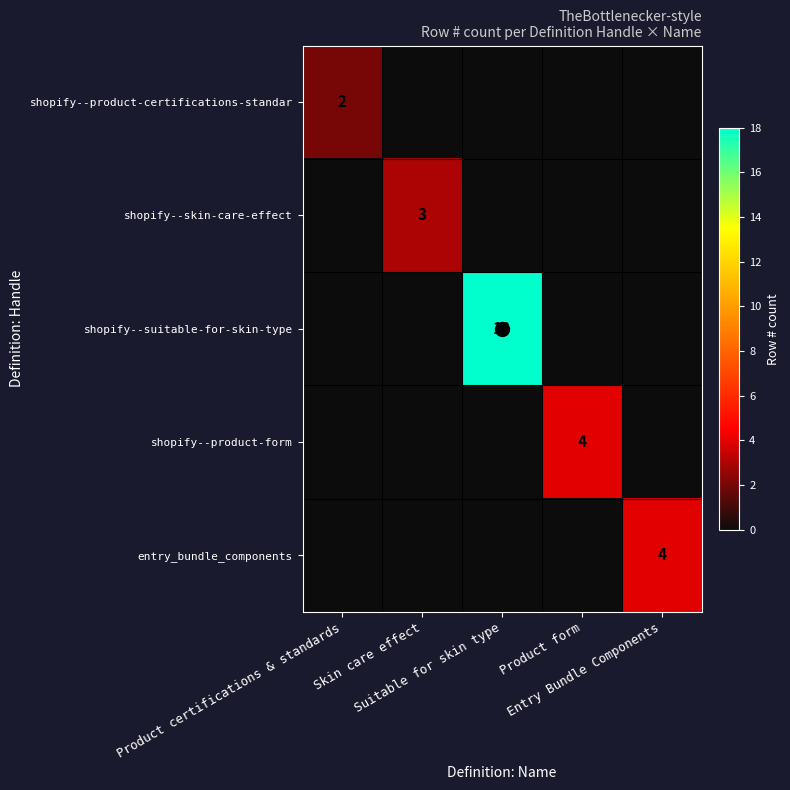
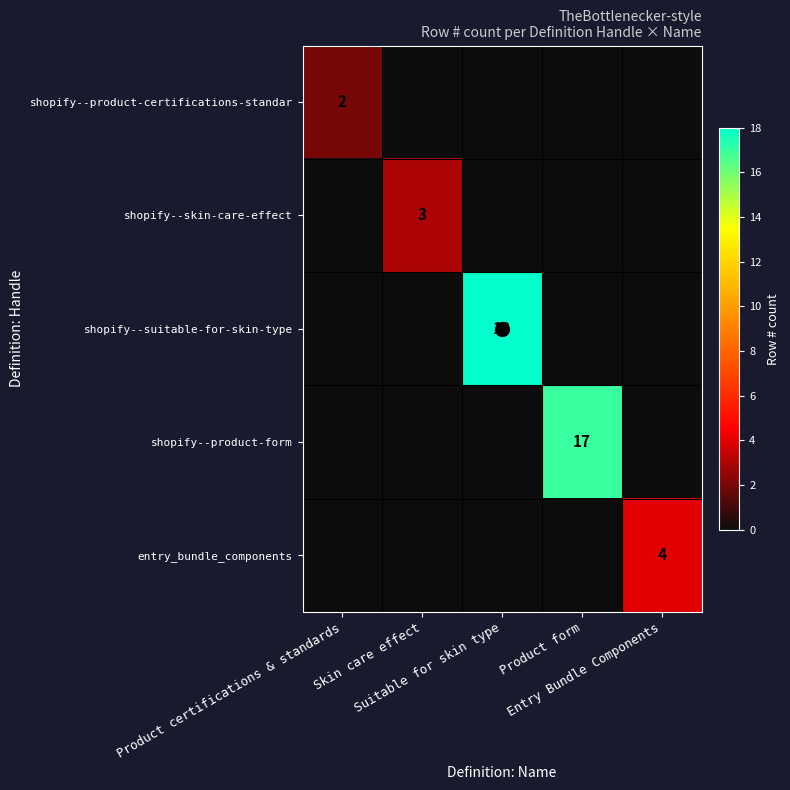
  {
    "shopify--product-certifications-standar": {
      "Product certifications & standards": 2
    },
    "shopify--skin-care-effect": {
      "Skin care effect": 3
    },
    "shopify--product-form": {
-     "Product form": 4
+     "Product form": 17
    },
    "entry_bundle_components": {
      "Entry Bundle Components": 4
    }
  }
